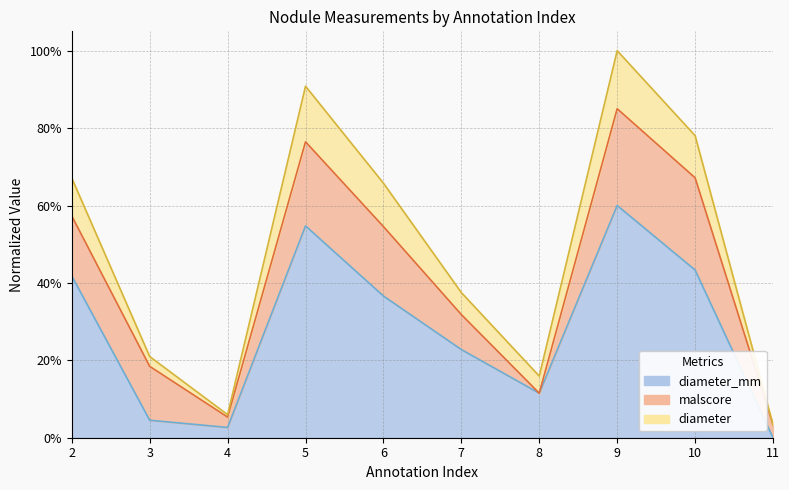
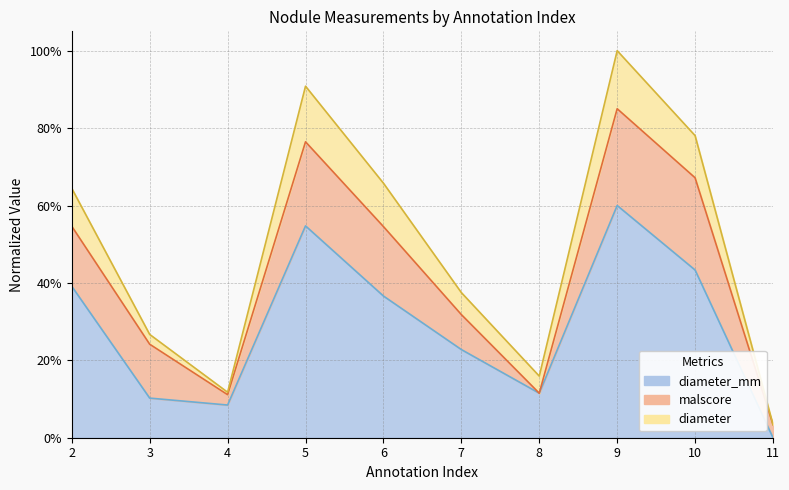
  {
    "diameter_mm": {
-     "2": "42%",
-     "3": "5%",
-     "4": "3%",
+     "2": "39%",
+     "3": "10%",
+     "4": "8%",
      "5": "55%",
      "6": "37%",
      "7": "23%",
      "9": "60%",
      "10": "43%",
      "11": "0%"
    }
  }
